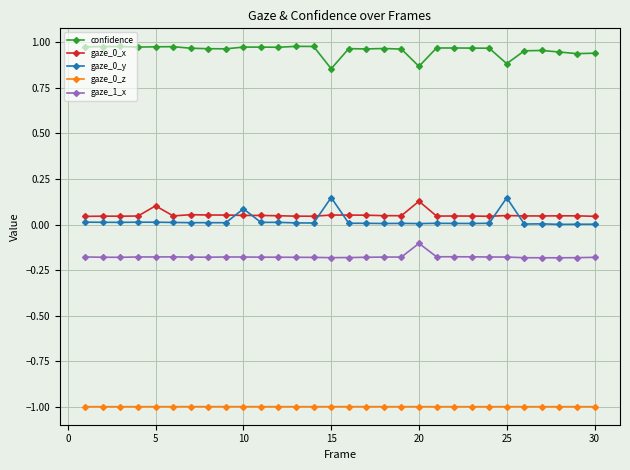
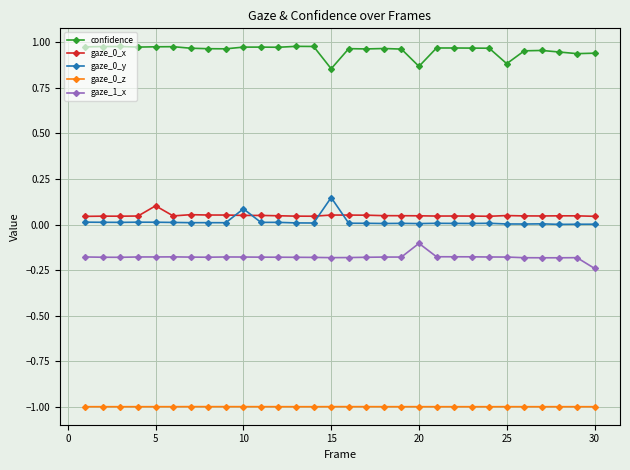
  {
    "confidence": {
      "5": 0.97,
      "10": 0.97,
      "15": 0.85,
      "20": 0.87,
      "25": 0.88,
      "30": 0.94
    },
    "gaze_0_x": {
      "5": 0.10,
      "10": 0.05,
      "15": 0.05,
-     "20": 0.13,
+     "20": 0.05,
      "25": 0.05,
      "30": 0.05
    },
    "gaze_0_y": {
      "5": 0.01,
      "10": 0.09,
      "15": 0.15,
      "20": 0.01,
-     "25": 0.15,
+     "25": 0.00,
      "30": 0.00
    },
    "gaze_0_z": {
      "5": -1.00,
      "10": -1.00,
      "15": -1.00,
      "20": -1.00,
      "25": -1.00,
      "30": -1.00
    },
    "gaze_1_x": {
      "5": -0.18,
      "10": -0.18,
      "15": -0.18,
      "20": -0.10,
      "25": -0.18,
-     "30": -0.18
+     "30": -0.24
    }
  }
